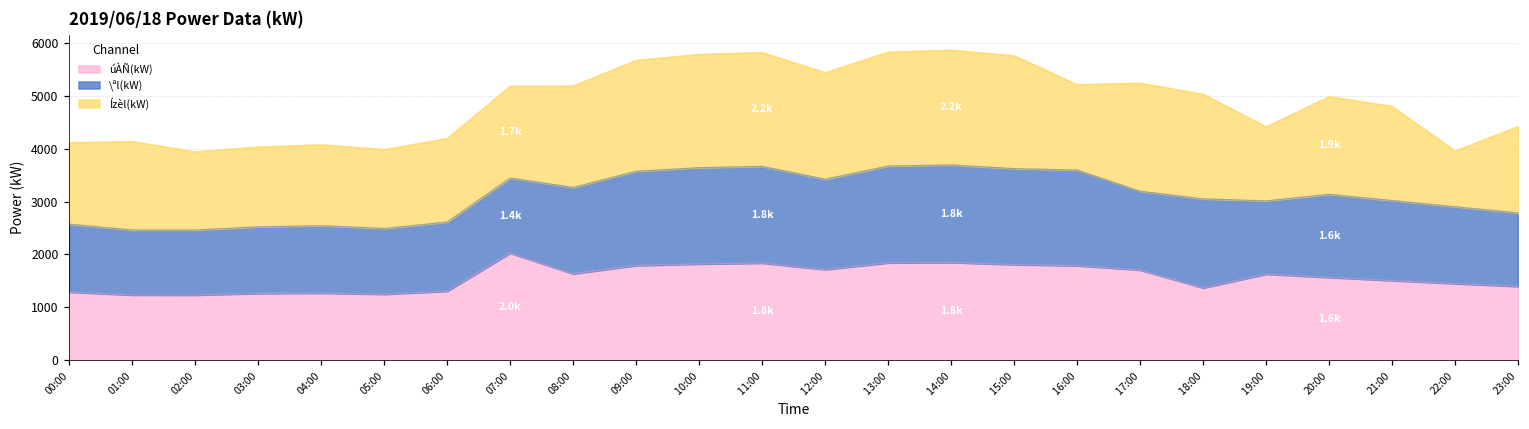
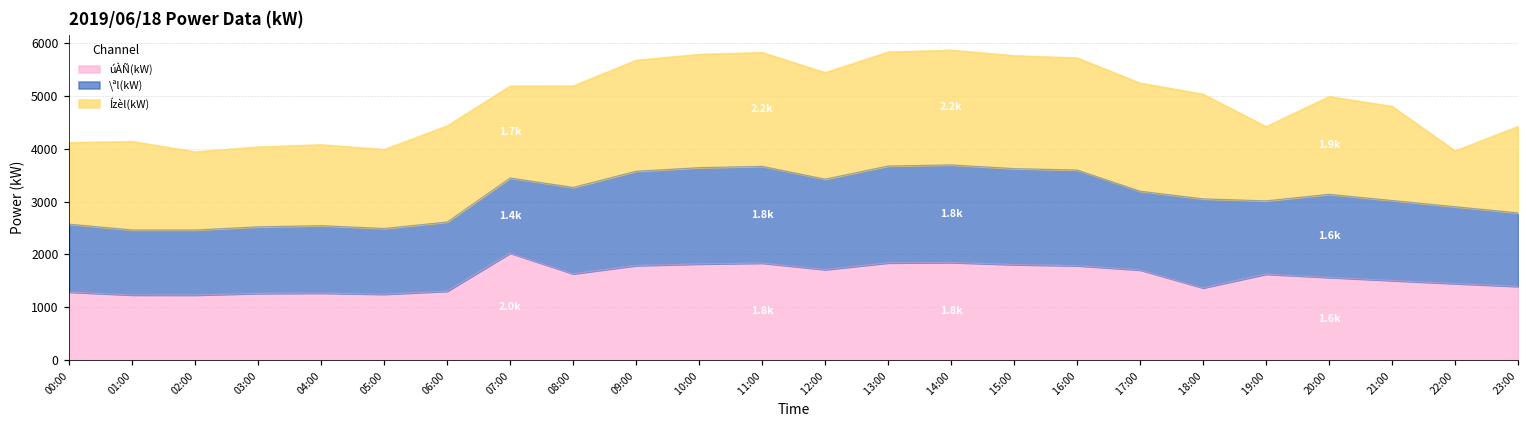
  {
    "úÀÑ(kW)": {
      "00:00": 1300,
      "01:00": 1200,
      "02:00": 1200,
      "03:00": 1300,
      "04:00": 1300,
      "05:00": 1200,
      "06:00": 1300,
      "07:00": 2000,
      "08:00": 1600,
      "09:00": 1800,
      "10:00": 1800,
      "11:00": 1800,
      "12:00": 1700,
      "13:00": 1800,
      "14:00": 1800,
      "15:00": 1800,
      "16:00": 1800,
      "17:00": 1700,
      "18:00": 1400,
      "19:00": 1600,
      "21:00": 1500,
      "22:00": 1400,
      "23:00": 1400
    },
    "\\ªl(kW)": {
      "00:00": 1300,
      "01:00": 1200,
      "02:00": 1200,
      "03:00": 1300,
      "04:00": 1300,
      "05:00": 1200,
      "06:00": 1300,
      "07:00": 3400,
      "08:00": 1600,
      "09:00": 1800,
      "10:00": 1800,
      "11:00": 1800,
      "12:00": 1700,
      "13:00": 1800,
      "14:00": 1800,
      "15:00": 1800,
      "16:00": 1800,
      "17:00": 1500,
      "18:00": 1700,
      "19:00": 1400,
      "20:00": 3100,
      "21:00": 1500,
      "22:00": 1500,
      "23:00": 1400
    },
    "Ízèl(kW)": {
      "00:00": 1500,
      "01:00": 1700,
      "02:00": 1500,
      "03:00": 1500,
      "04:00": 1500,
      "05:00": 1500,
-     "06:00": 1600,
+     "06:00": 1800,
      "07:00": 1700,
      "08:00": 1900,
      "09:00": 2100,
      "10:00": 2100,
      "11:00": 2200,
      "12:00": 2000,
      "13:00": 2200,
      "14:00": 2200,
      "15:00": 2100,
-     "16:00": 1600,
+     "16:00": 2100,
      "17:00": 2100,
      "18:00": 2000,
      "19:00": 1400,
      "20:00": 1900,
      "21:00": 1800,
      "22:00": 1100,
      "23:00": 1600
    }
  }
